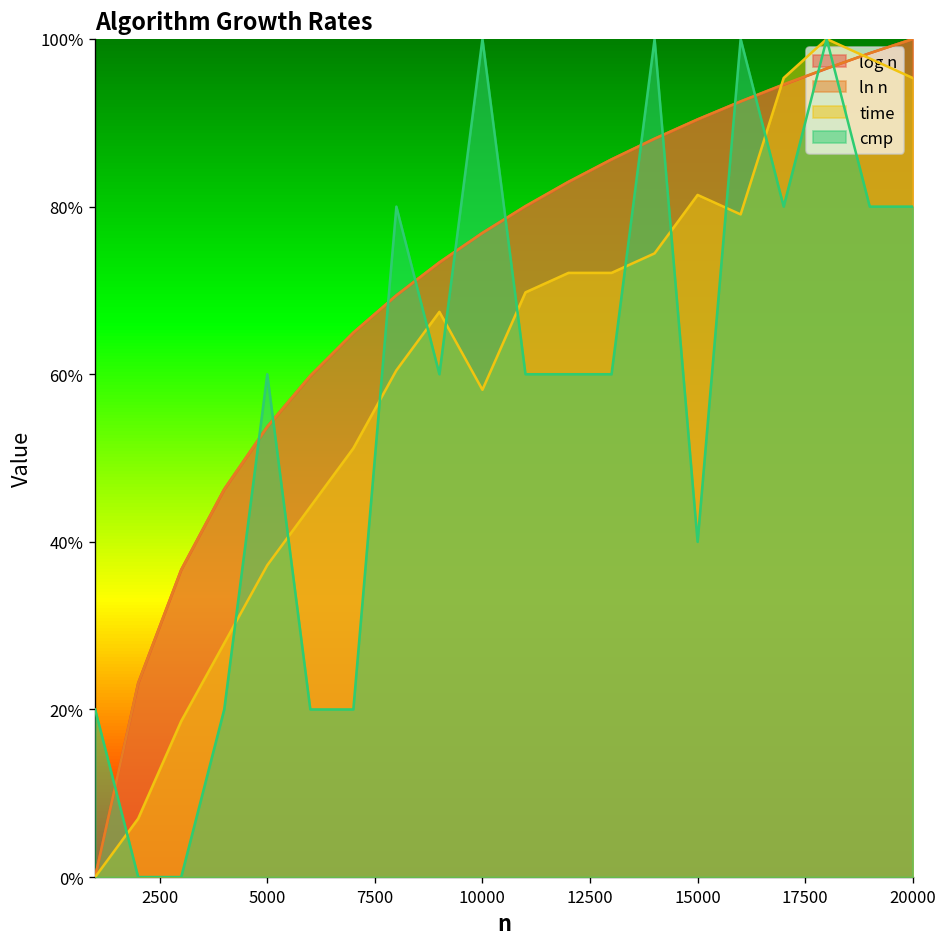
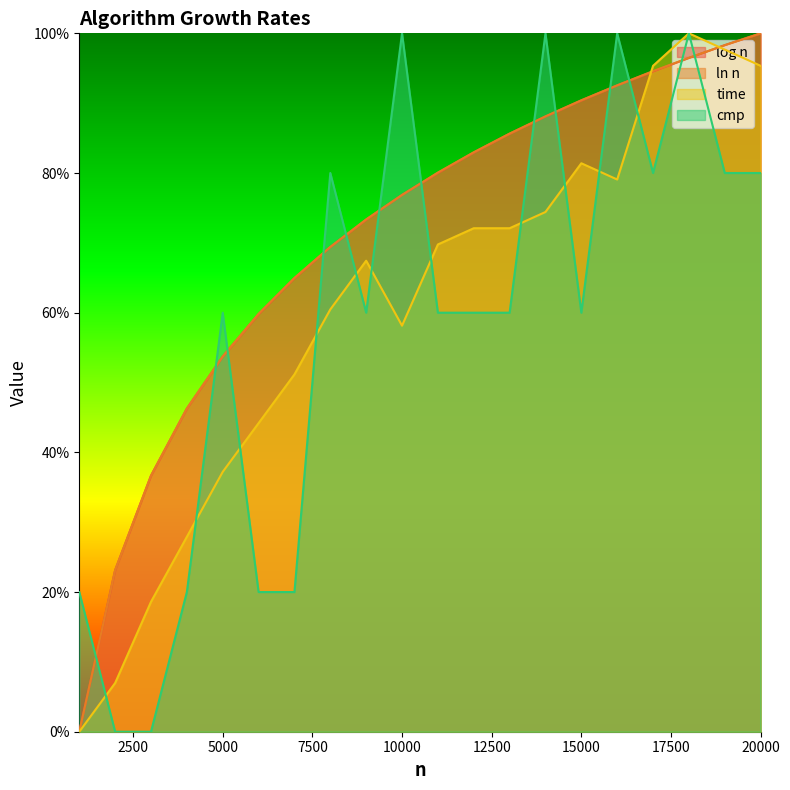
  {
    "cmp": {
      "5000": "60%",
      "10000": "100%",
-     "15000": "40%",
+     "15000": "60%",
      "20000": "80%"
    }
  }
